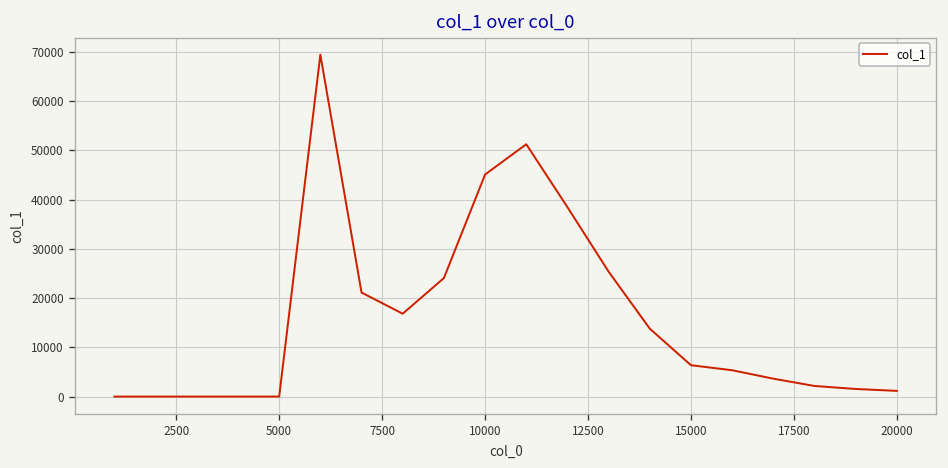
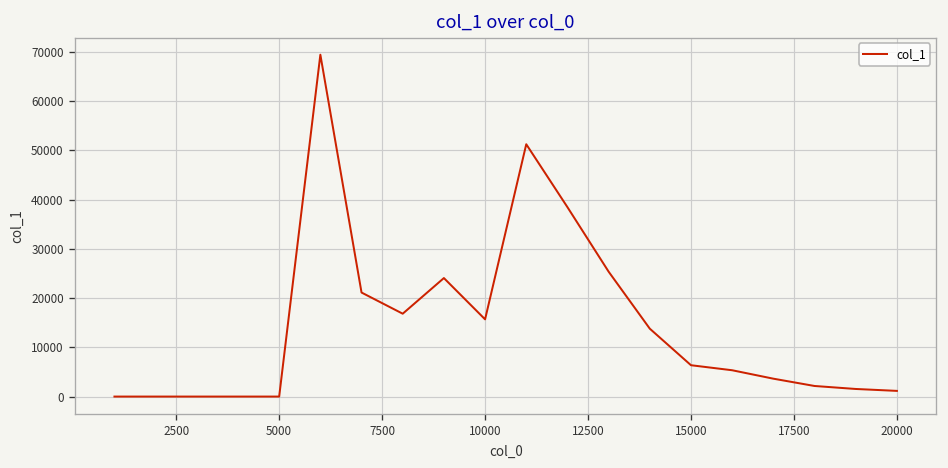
  {
    "5000": 0,
-   "10000": 45000,
+   "10000": 16000,
    "15000": 6000,
    "20000": 1000
  }
